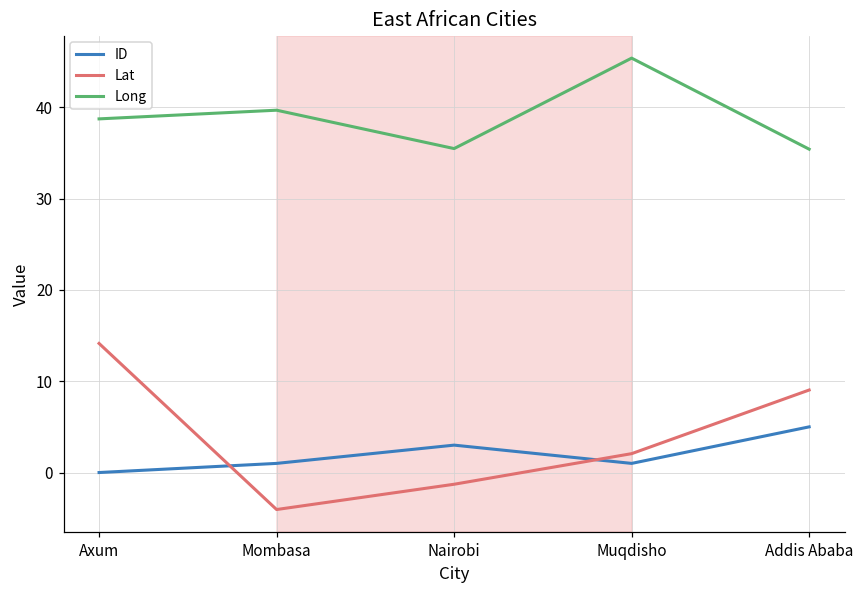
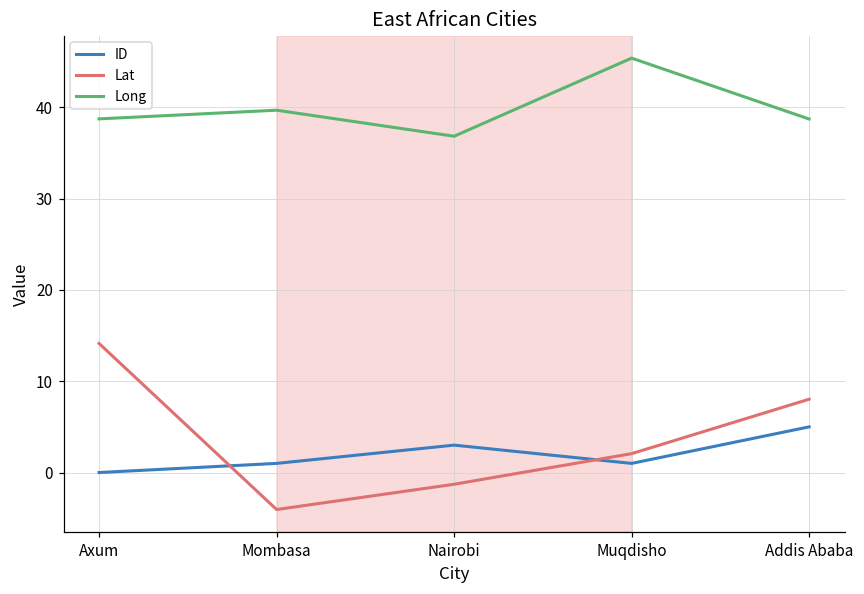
  {
    "ID": {
      "Axum": 0,
      "Mombasa": 1,
      "Nairobi": 3,
      "Muqdisho": 1,
      "Addis Ababa": 5
    },
    "Lat": {
      "Axum": 14,
      "Mombasa": -4,
      "Nairobi": -1,
      "Muqdisho": 2,
-     "Addis Ababa": 9
+     "Addis Ababa": 8
    },
    "Long": {
      "Axum": 39,
      "Mombasa": 40,
-     "Nairobi": 35,
+     "Nairobi": 37,
      "Muqdisho": 45,
-     "Addis Ababa": 35
+     "Addis Ababa": 39
    }
  }
